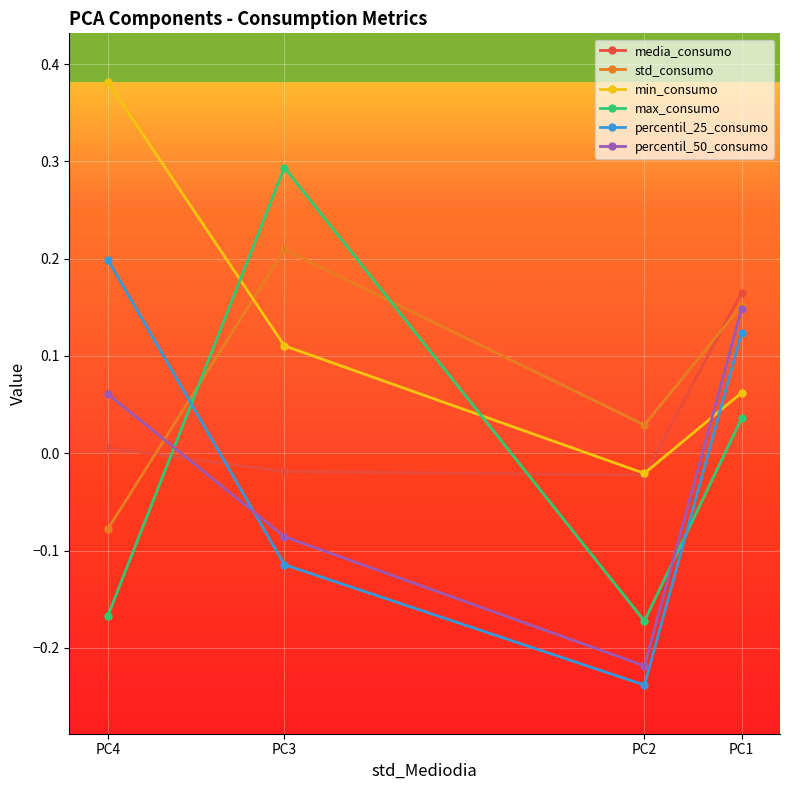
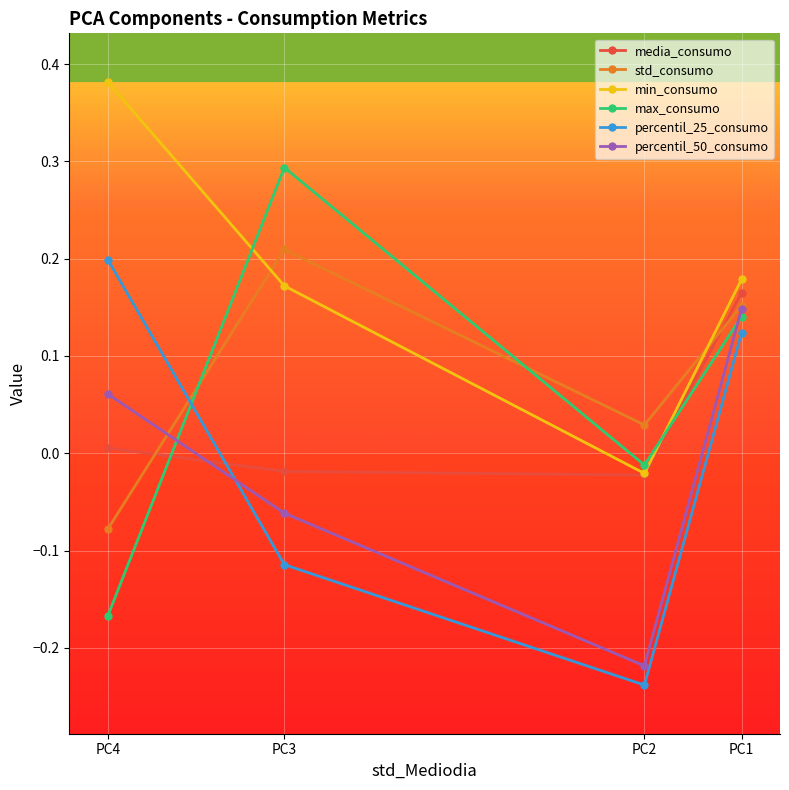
  {
    "min_consumo": {
      "PC4": 0.38,
-     "PC3": 0.11,
-     "PC1": 0.06
+     "PC3": 0.17,
+     "PC1": 0.18
    },
    "max_consumo": {
      "PC4": -0.17,
      "PC3": 0.29,
-     "PC2": -0.17,
-     "PC1": 0.04
+     "PC2": -0.01,
+     "PC1": 0.14
    },
    "percentil_25_consumo": {
      "PC4": 0.20,
      "PC3": -0.11,
      "PC2": -0.24,
      "PC1": 0.12
    },
    "percentil_50_consumo": {
      "PC4": 0.06,
-     "PC3": -0.09,
+     "PC3": -0.06,
      "PC2": -0.22,
      "PC1": 0.15
    }
  }
